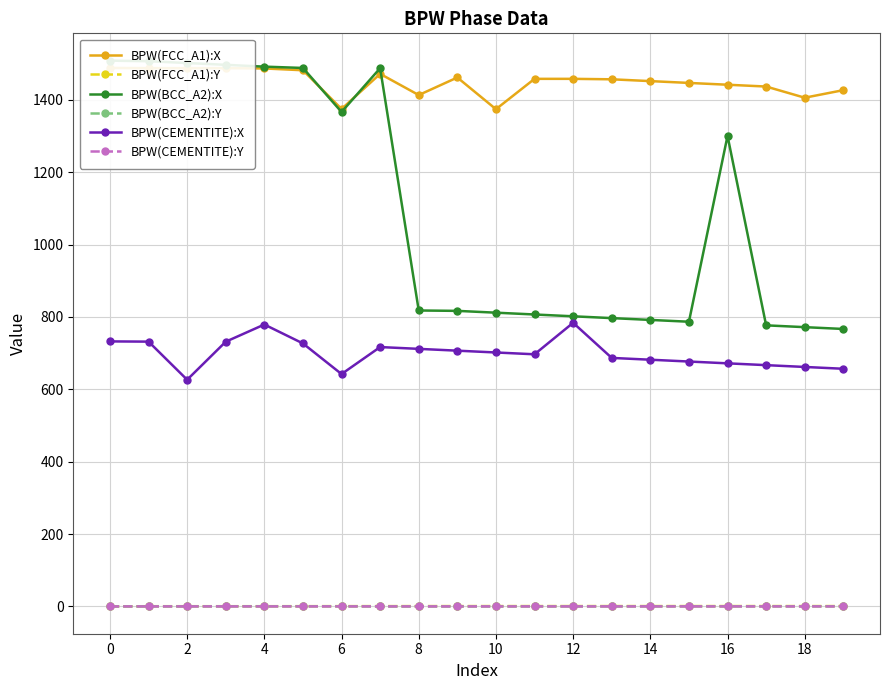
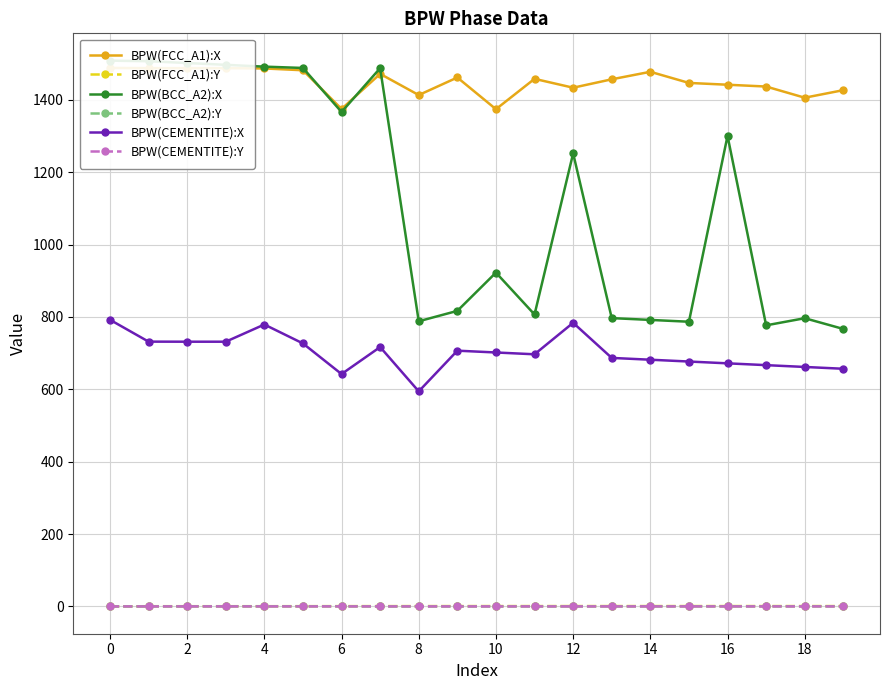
  {
    "BPW(FCC_A1):X": {
      "6": 1370,
      "8": 1410,
      "10": 1370,
-     "12": 1460,
-     "14": 1450,
+     "12": 1430,
+     "14": 1480,
      "16": 1440,
      "18": 1410
    },
    "BPW(CEMENTITE):Y": {
      "0": 0,
      "2": 0,
      "4": 0,
      "6": 0,
      "8": 0,
      "10": 0,
      "12": 0,
      "14": 0,
      "16": 0,
      "18": 0
    },
    "BPW(BCC_A2):X": {
      "6": 1370,
-     "8": 820,
-     "10": 810,
-     "12": 800,
+     "8": 790,
+     "10": 920,
+     "12": 1250,
      "14": 790,
      "16": 1300,
-     "18": 770
+     "18": 800
    },
    "BPW(CEMENTITE):X": {
-     "0": 730,
-     "2": 630,
+     "0": 790,
+     "2": 730,
      "4": 780,
      "6": 640,
-     "8": 710,
+     "8": 590,
      "10": 700,
      "12": 780,
      "14": 680,
      "16": 670,
      "18": 660
    }
  }
